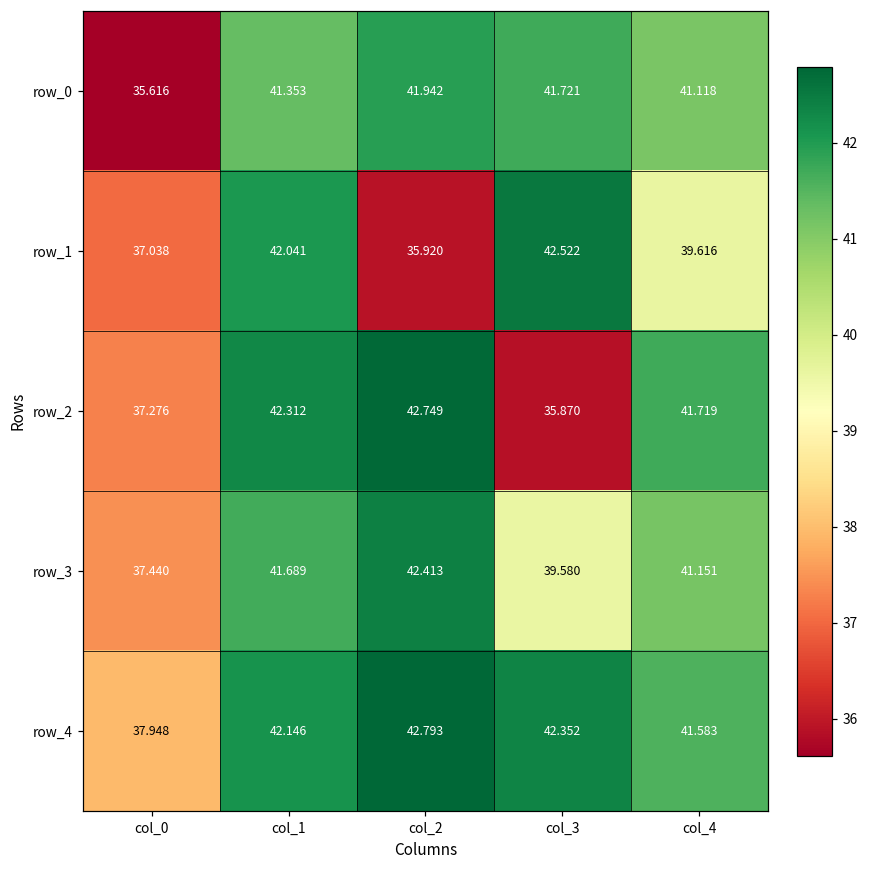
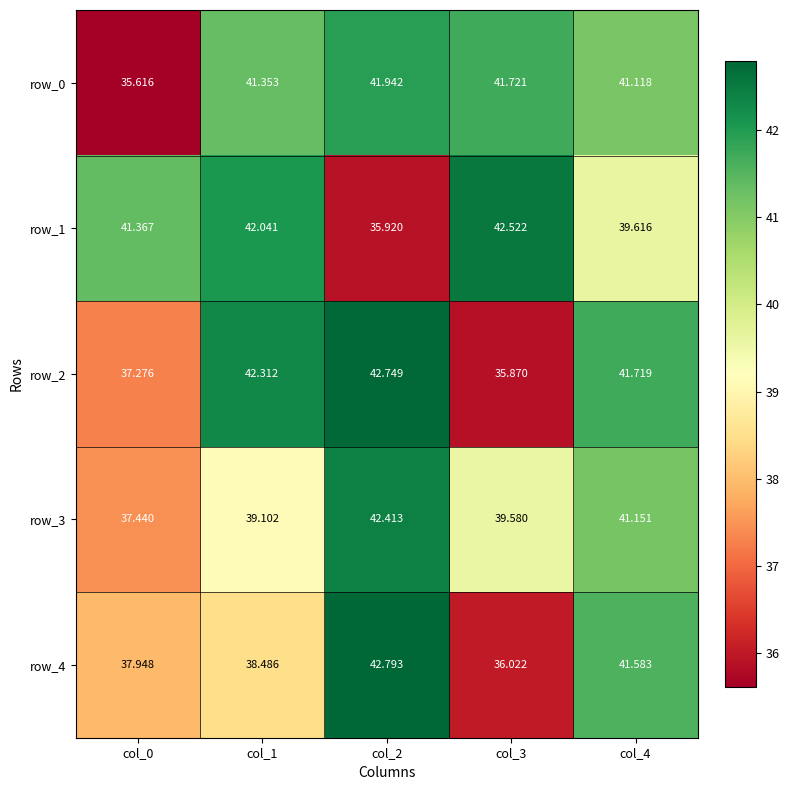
  {
    "row_0": {
      "col_0": 35.616,
      "col_1": 41.353,
      "col_2": 41.942,
      "col_3": 41.721,
      "col_4": 41.118
    },
    "row_1": {
-     "col_0": 37.038,
+     "col_0": 41.367,
      "col_1": 42.041,
      "col_2": 35.920,
      "col_3": 42.522,
      "col_4": 39.616
    },
    "row_2": {
      "col_0": 37.276,
      "col_1": 42.312,
      "col_2": 42.749,
      "col_3": 35.870,
      "col_4": 41.719
    },
    "row_3": {
      "col_0": 37.440,
-     "col_1": 41.689,
+     "col_1": 39.102,
      "col_2": 42.413,
      "col_3": 39.580,
      "col_4": 41.151
    },
    "row_4": {
      "col_0": 37.948,
-     "col_1": 42.146,
+     "col_1": 38.486,
      "col_2": 42.793,
-     "col_3": 42.352,
+     "col_3": 36.022,
      "col_4": 41.583
    }
  }
